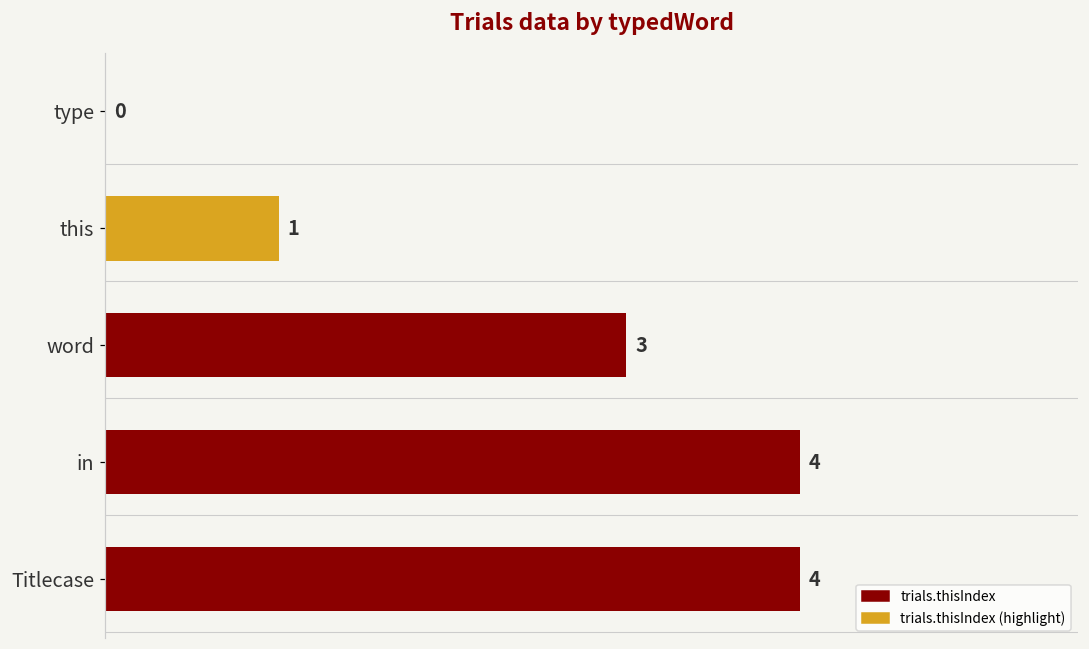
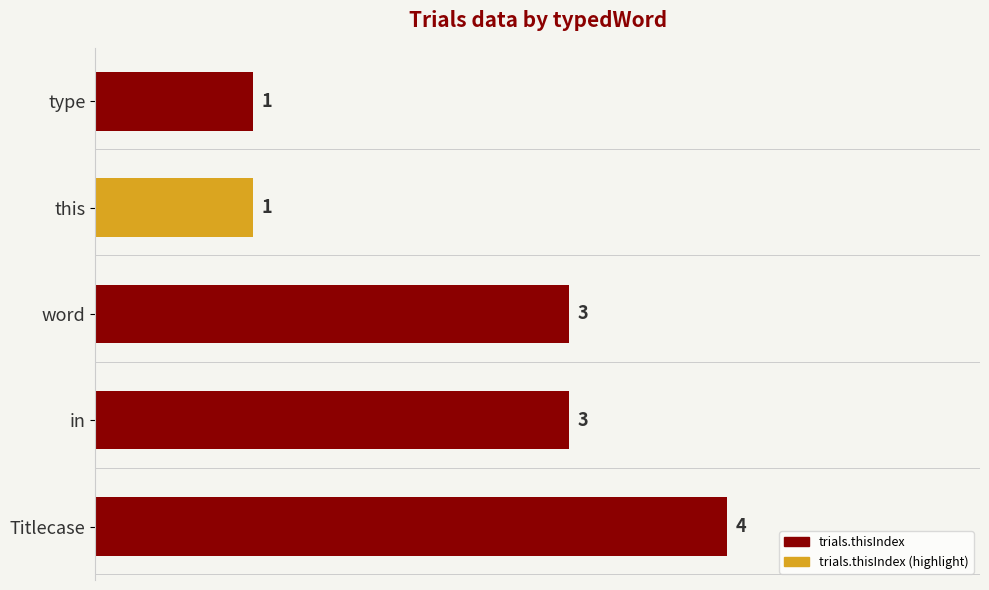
  {
-   "type": 0,
+   "type": 1,
    "this": 1,
    "word": 3,
-   "in": 4,
+   "in": 3,
    "Titlecase": 4
  }
